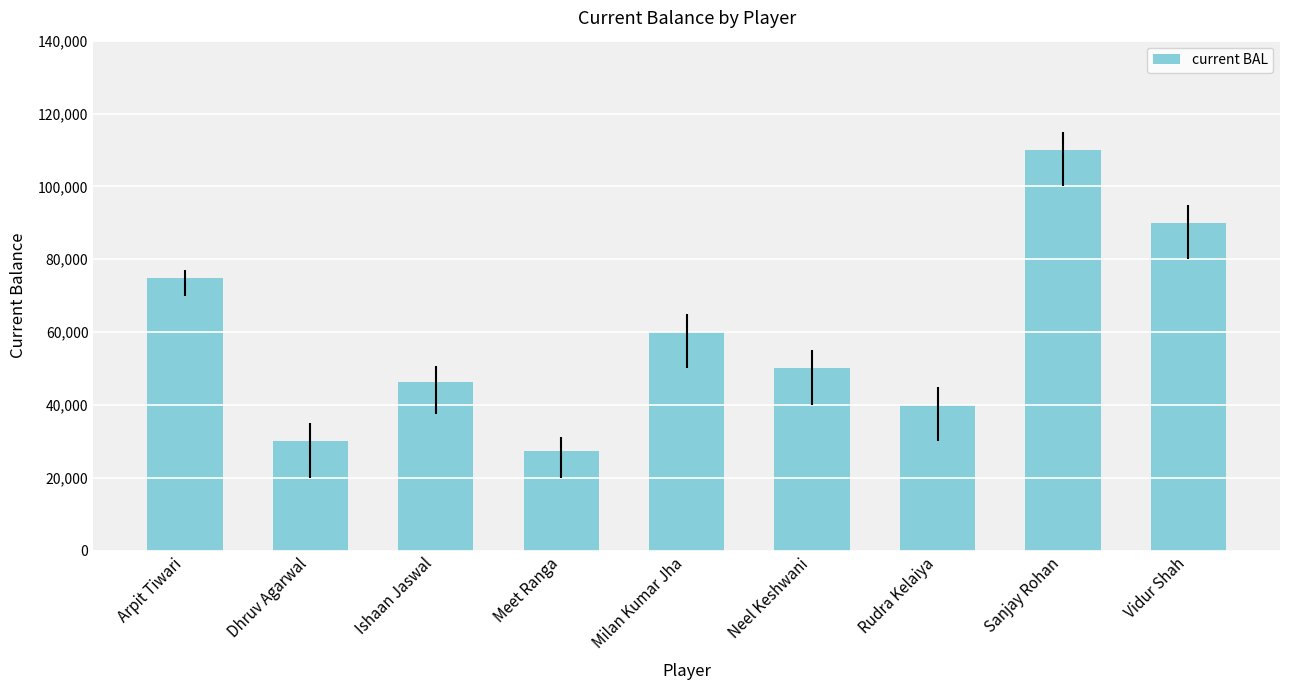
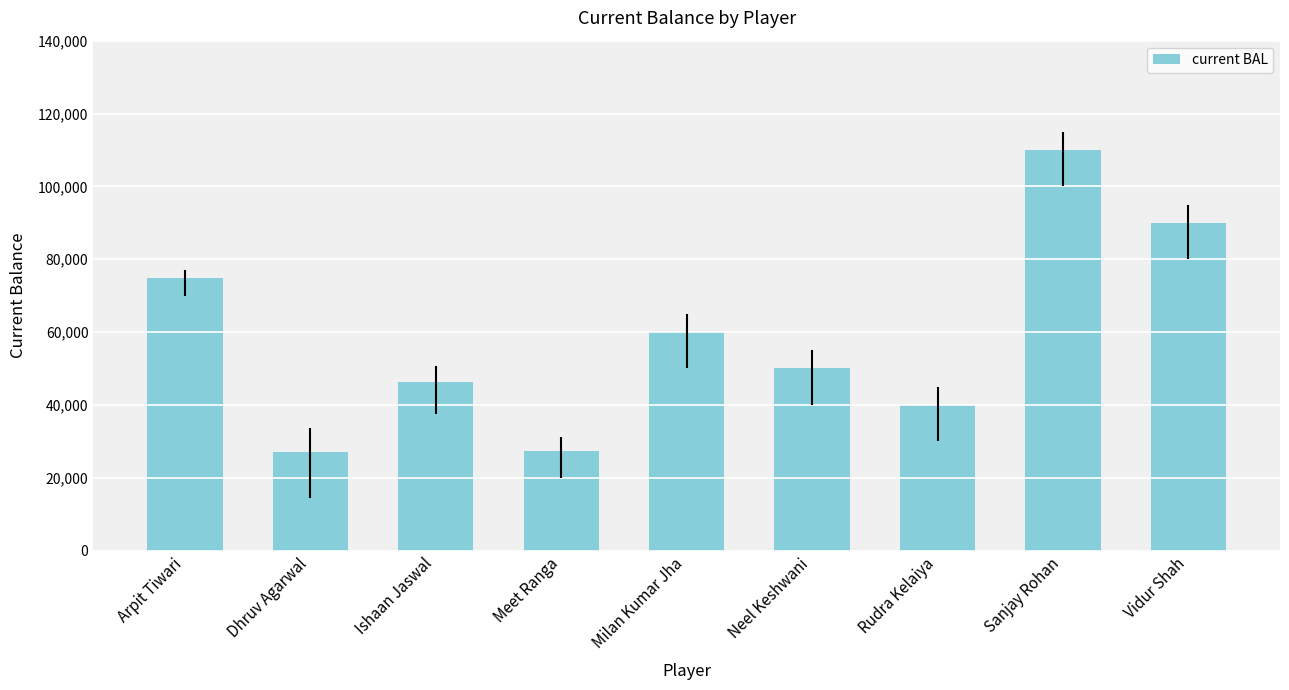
  {
    "Arpit Tiwari": "75,000",
-   "Dhruv Agarwal": "30,000",
+   "Dhruv Agarwal": "27,000",
    "Ishaan Jaswal": "46,000",
    "Meet Ranga": "27,000",
    "Milan Kumar Jha": "60,000",
    "Neel Keshwani": "50,000",
    "Rudra Kelaiya": "40,000",
    "Sanjay Rohan": "110,000",
    "Vidur Shah": "90,000"
  }
